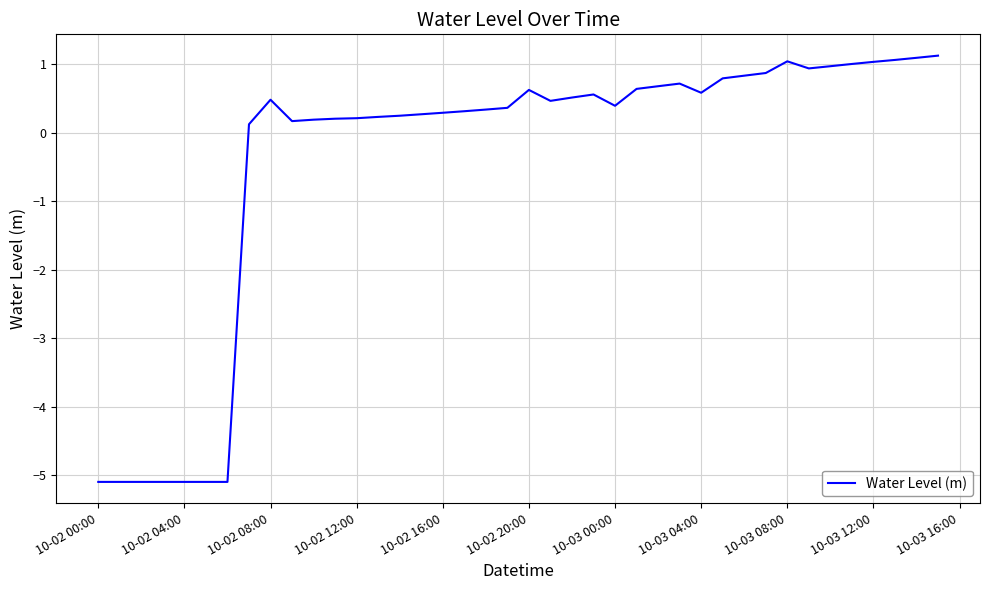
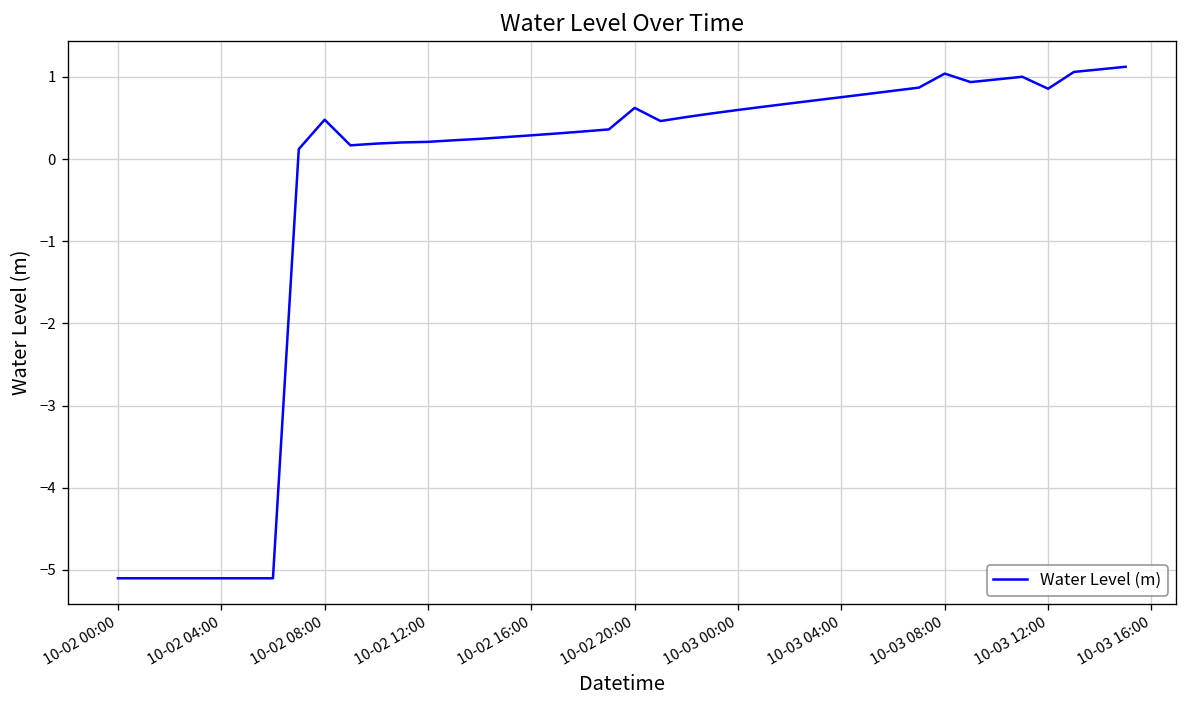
  {
    "10-02 00:00": -5.1,
    "10-02 04:00": -5.1,
    "10-02 08:00": 0.5,
    "10-02 12:00": 0.2,
    "10-02 16:00": 0.3,
    "10-02 20:00": 0.6,
-   "10-03 00:00": 0.4,
-   "10-03 04:00": 0.6,
+   "10-03 00:00": 0.6,
+   "10-03 04:00": 0.8,
    "10-03 08:00": 1.0,
-   "10-03 12:00": 1.0
+   "10-03 12:00": 0.9
  }
